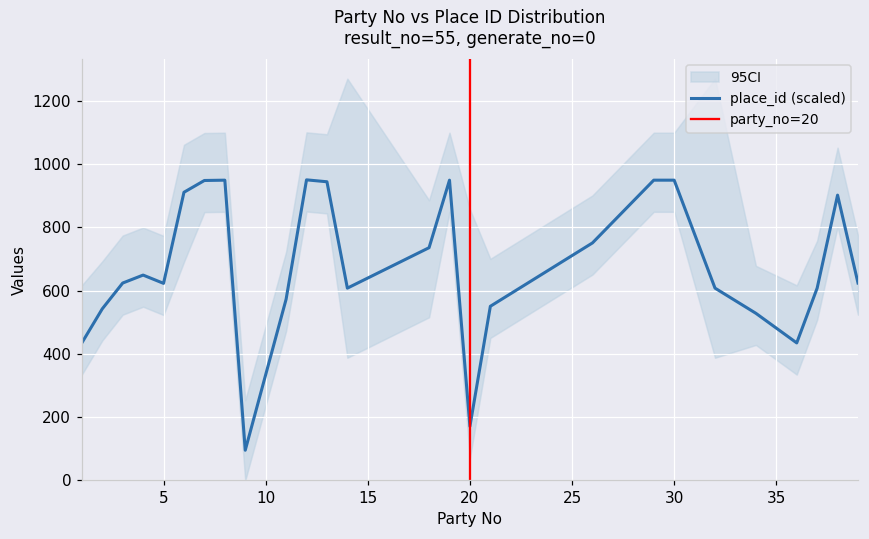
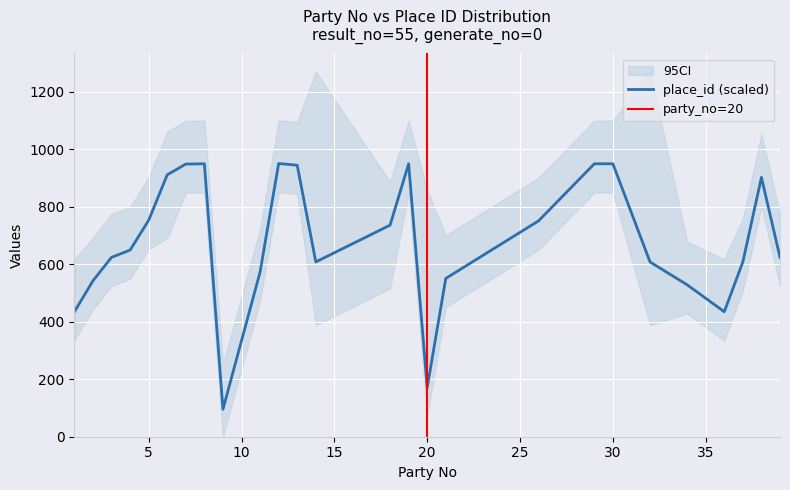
  {
    "place_id (scaled)": {
-     "5": 620,
+     "5": 750,
      "20": 170,
      "30": 950
    }
  }
